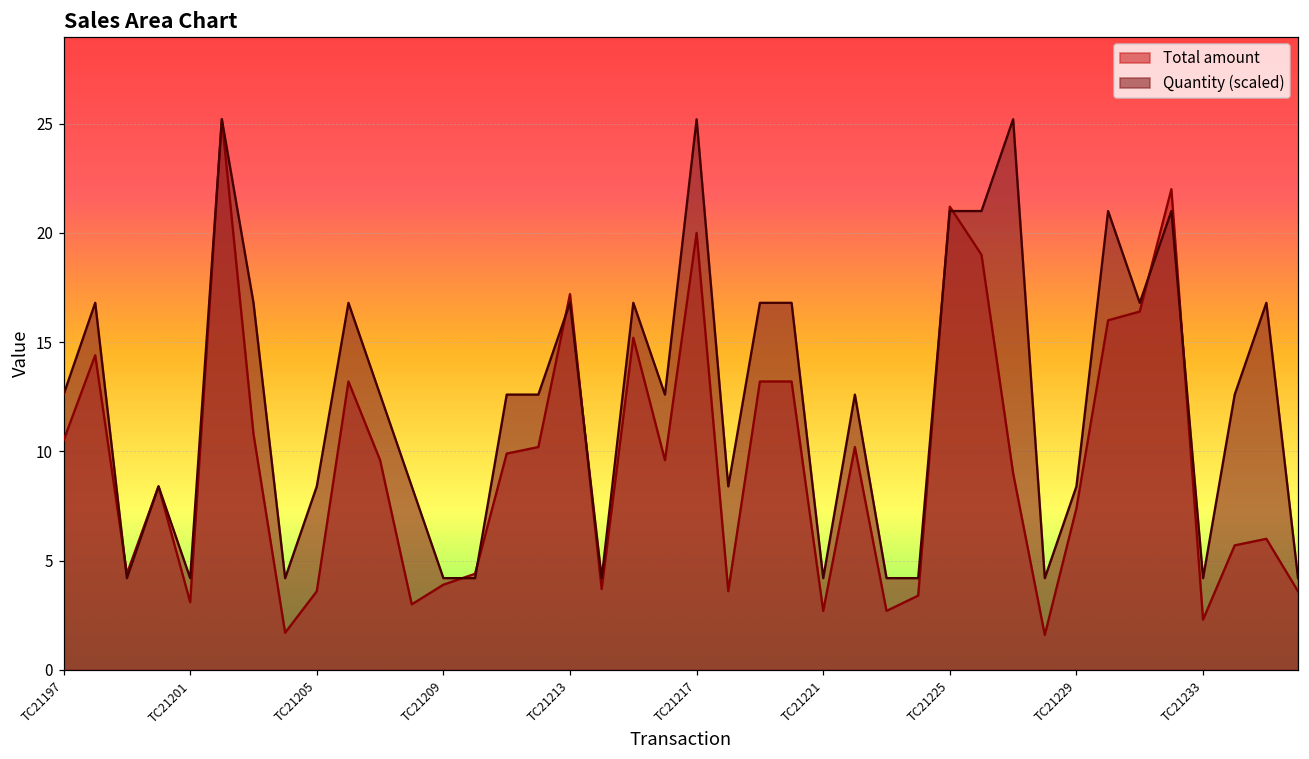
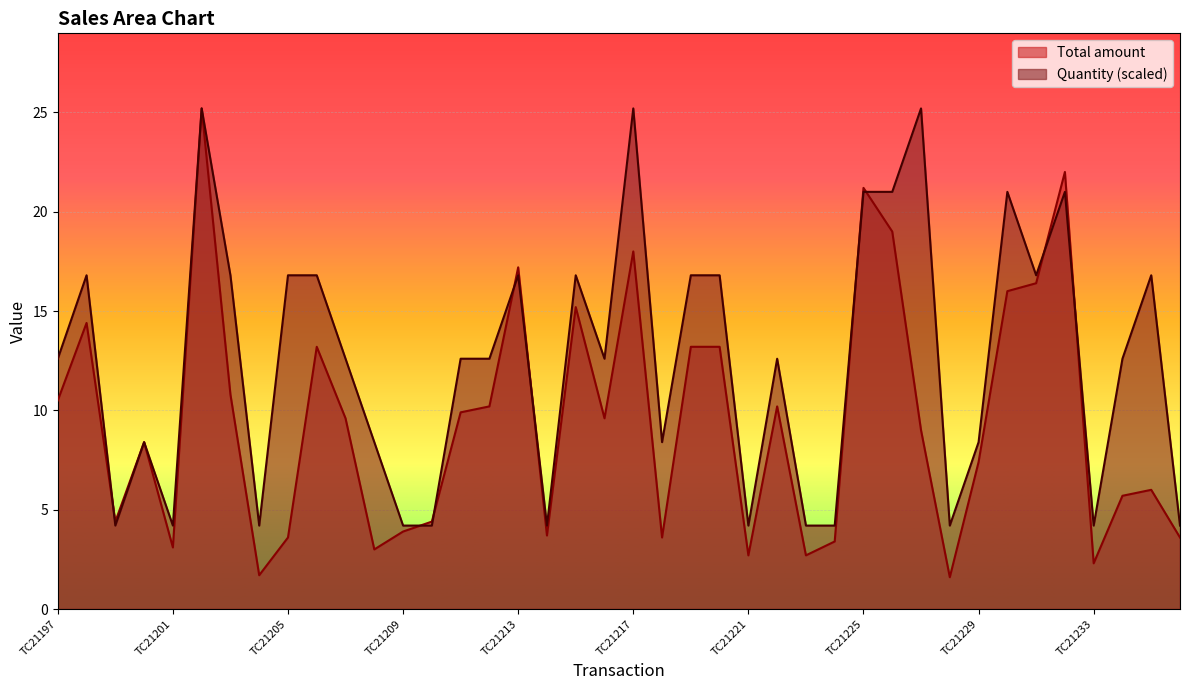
  {
    "Total amount": {
      "TC21197": 10.5,
      "TC21201": 3,
      "TC21205": 3.6,
      "TC21209": 4,
      "TC21213": 17.2,
-     "TC21217": 20,
+     "TC21217": 18,
      "TC21221": 2.7,
      "TC21225": 21.2,
      "TC21229": 7.4,
      "TC21233": 2.3
    },
    "Quantity (scaled)": {
      "TC21197": 12.6,
      "TC21201": 4.2,
-     "TC21205": 8.4,
+     "TC21205": 16.8,
      "TC21209": 4.2,
      "TC21213": 16.8,
      "TC21217": 25.2,
      "TC21221": 4.2,
      "TC21225": 21.0,
      "TC21229": 8.4,
      "TC21233": 4.2
    }
  }
